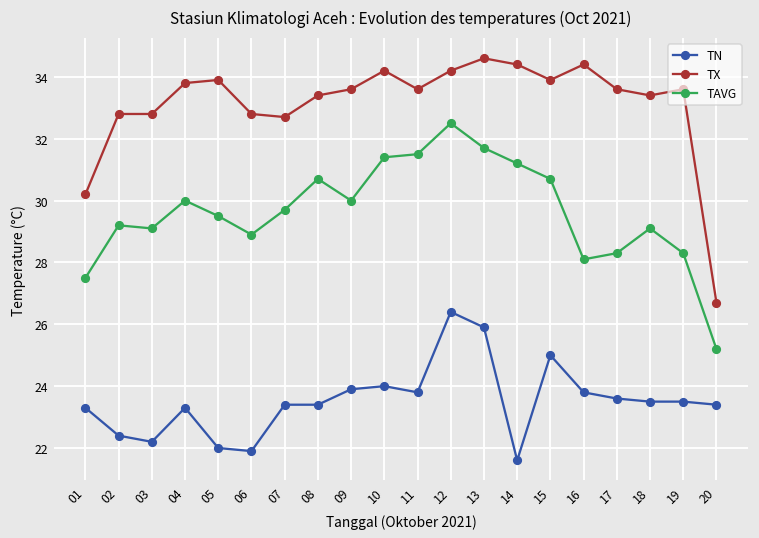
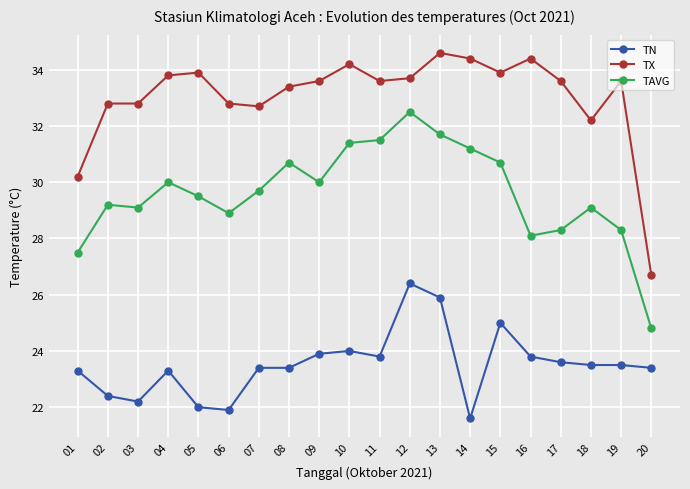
  {
    "TN": {
      "01": 23.3,
      "02": 22.4,
      "03": 22.2,
      "04": 23.3,
      "05": 22.0,
      "06": 21.9,
      "07": 23.4,
      "08": 23.4,
      "09": 23.9,
      "10": 24.0,
      "11": 23.8,
      "12": 26.4,
      "13": 25.9,
      "14": 21.6,
      "15": 25.0,
      "16": 23.8,
      "17": 23.6,
      "18": 23.5,
      "19": 23.5,
      "20": 23.4
    },
    "TX": {
      "01": 30.2,
      "02": 32.8,
      "03": 32.8,
      "04": 33.8,
      "05": 33.9,
      "06": 32.8,
      "07": 32.7,
      "08": 33.4,
      "09": 33.6,
      "10": 34.2,
      "11": 33.6,
-     "12": 34.2,
+     "12": 33.7,
      "13": 34.6,
      "14": 34.4,
      "15": 33.9,
      "16": 34.4,
      "17": 33.6,
-     "18": 33.4,
+     "18": 32.2,
      "20": 26.7
    },
    "TAVG": {
      "01": 27.5,
      "02": 29.2,
      "03": 29.1,
      "04": 30.0,
      "05": 29.5,
      "06": 28.9,
      "07": 29.7,
      "08": 30.7,
      "09": 30.0,
      "10": 31.4,
      "11": 31.5,
      "12": 32.5,
      "13": 31.7,
      "14": 31.2,
      "15": 30.7,
      "16": 28.1,
      "17": 28.3,
      "18": 29.1,
      "19": 28.3,
-     "20": 25.2
+     "20": 24.8
    }
  }
